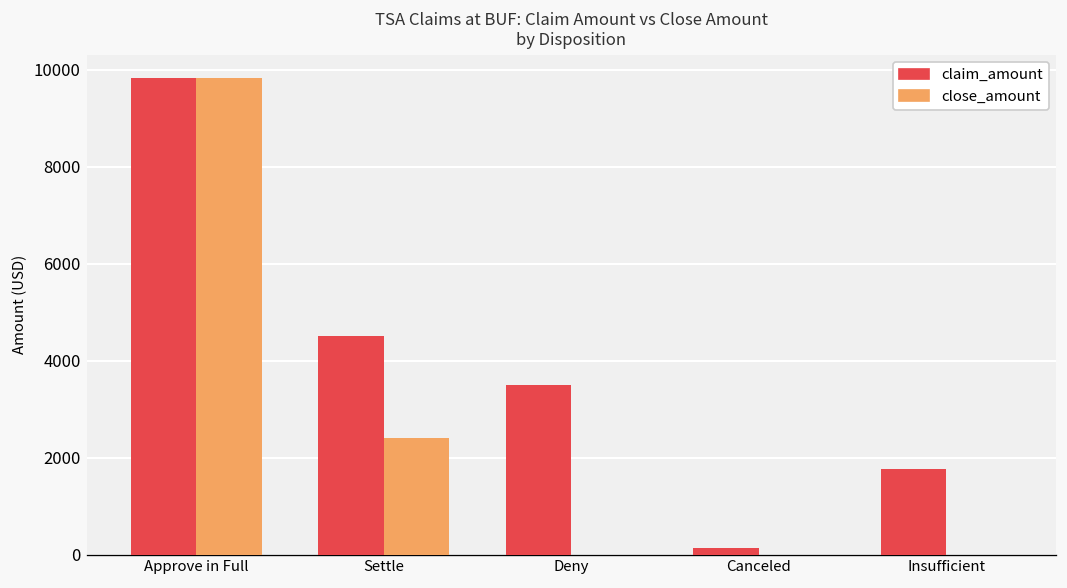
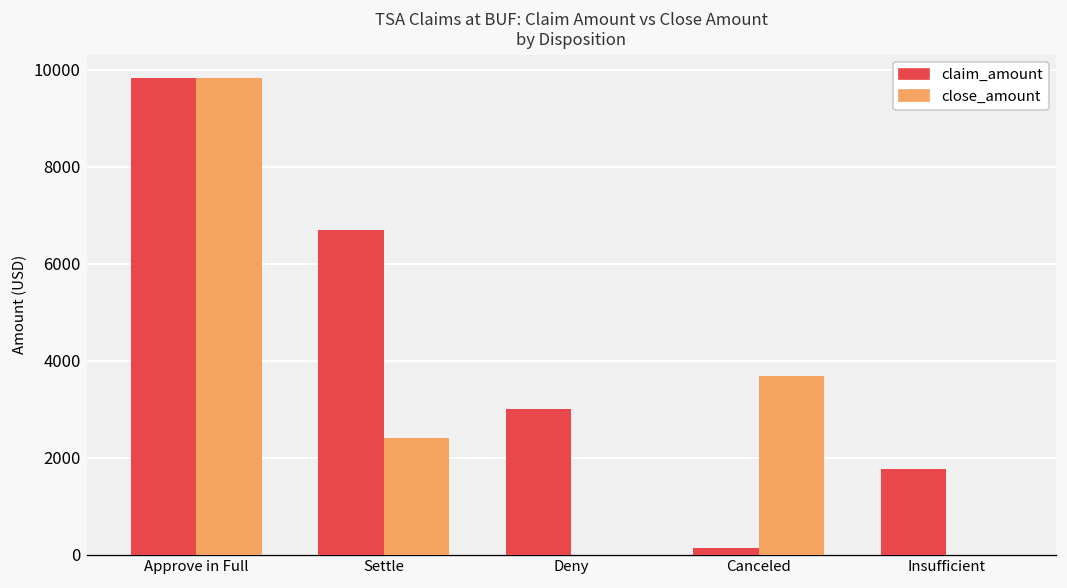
  {
    "claim_amount": {
      "Approve in Full": 9800,
-     "Settle": 4500,
-     "Deny": 3500,
+     "Settle": 6700,
+     "Deny": 3000,
      "Canceled": 100,
      "Insufficient": 1800
    },
    "close_amount": {
      "Approve in Full": 9800,
      "Settle": 2400,
      "Deny": 0,
-     "Canceled": 0,
+     "Canceled": 3700,
      "Insufficient": 0
    }
  }
